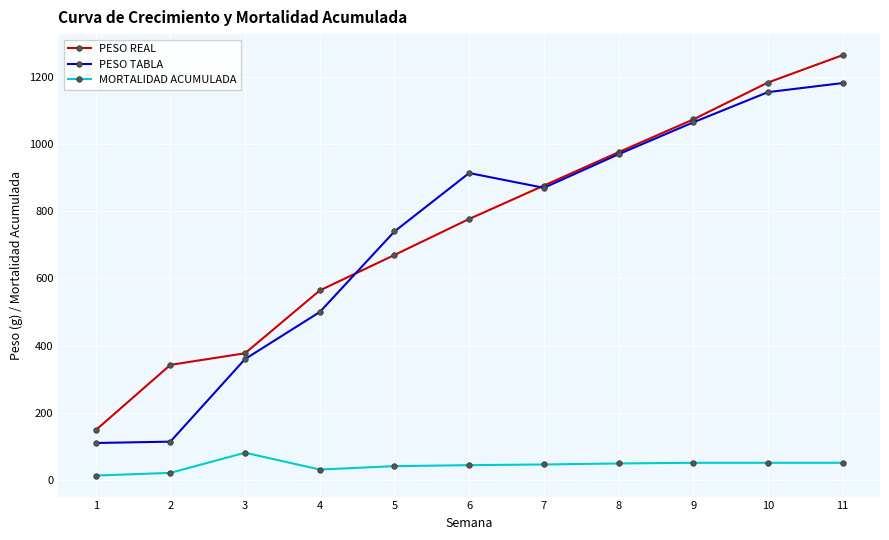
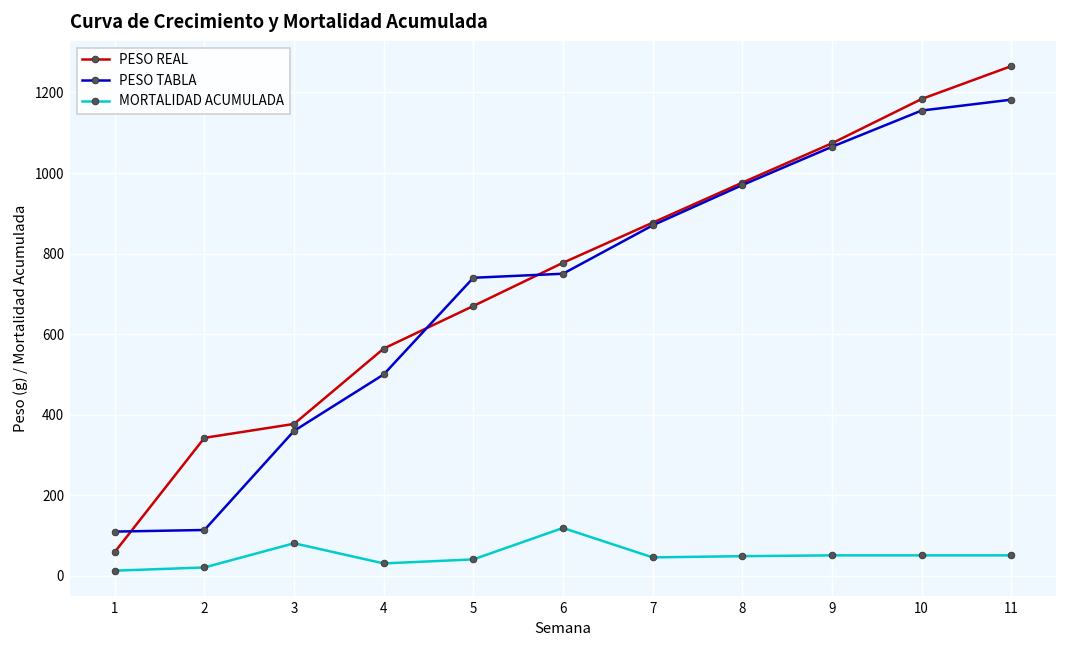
  {
    "PESO REAL": {
-     "1": 150,
+     "1": 60,
      "2": 340,
      "3": 380,
      "4": 560,
      "5": 670,
      "6": 780,
      "9": 1070,
      "10": 1180,
      "11": 1270
    },
    "PESO TABLA": {
      "1": 110,
      "2": 110,
      "3": 360,
      "4": 500,
      "5": 740,
-     "6": 910,
+     "6": 750,
      "9": 1070,
      "10": 1160,
      "11": 1180
    },
    "MORTALIDAD ACUMULADA": {
      "1": 10,
      "2": 20,
      "3": 80,
      "4": 30,
      "5": 40,
-     "6": 40,
+     "6": 120,
      "7": 50,
      "8": 50,
      "9": 50,
      "10": 50,
      "11": 50
    }
  }
